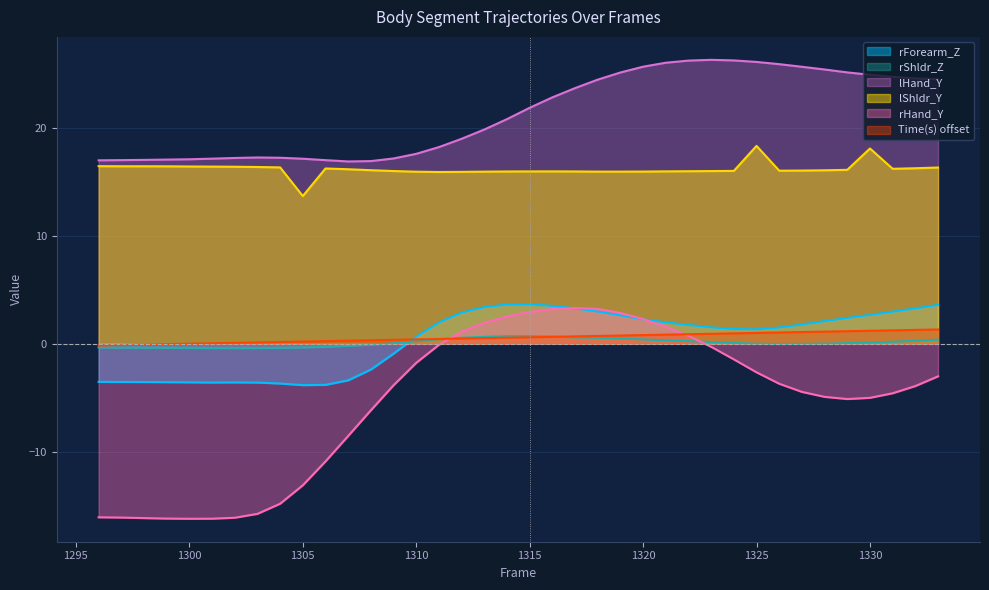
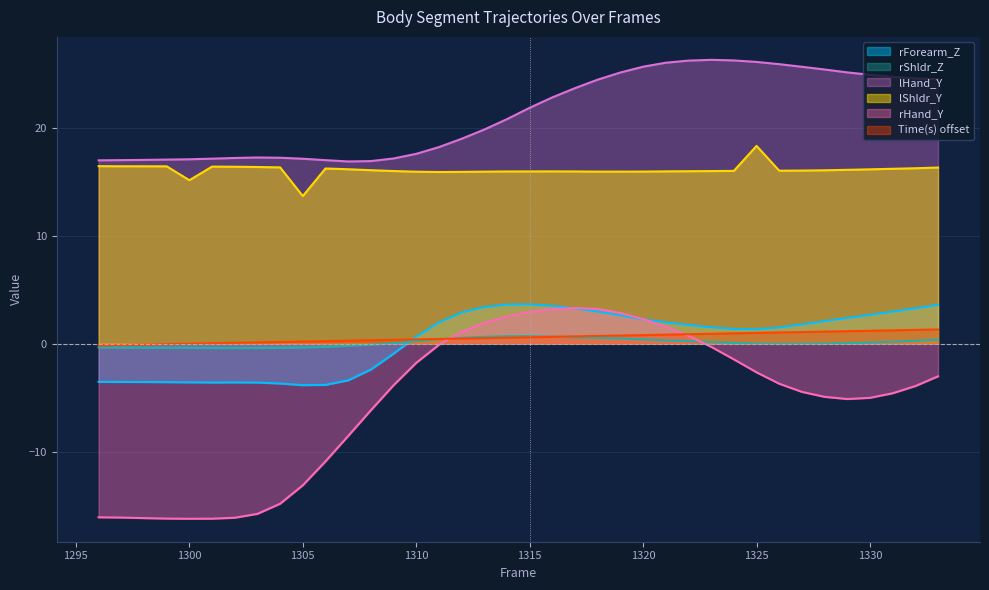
  {
    "lShldr_Y": {
-     "1300": 16.4,
+     "1300": 15.2,
      "1305": 13.7,
      "1310": 16.0,
      "1315": 16.0,
      "1320": 16.0,
      "1325": 18.4,
-     "1330": 18.1
+     "1330": 16.2
    }
  }
